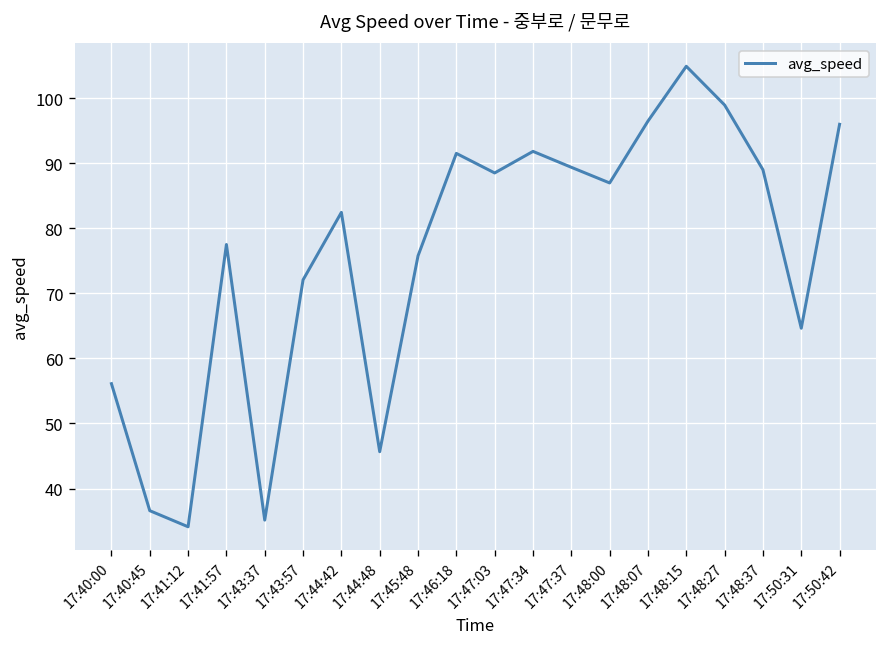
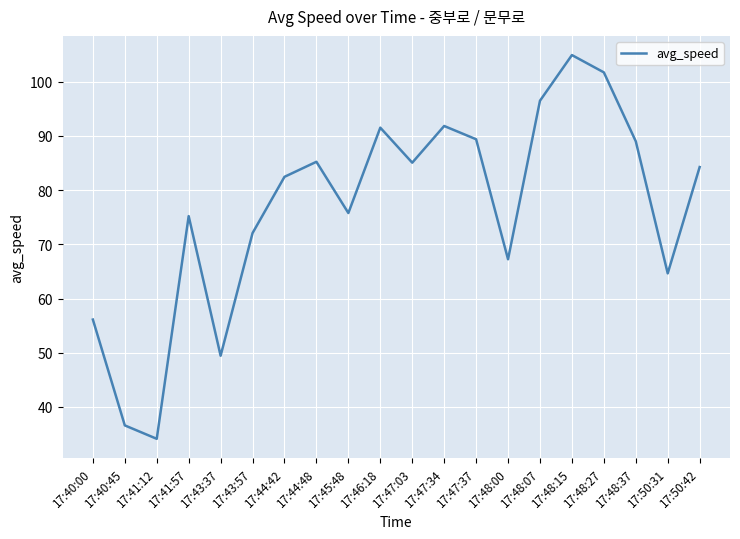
  {
    "17:40:00": 56,
    "17:40:45": 37,
    "17:41:12": 34,
-   "17:41:57": 78,
-   "17:43:37": 35,
+   "17:41:57": 75,
+   "17:43:37": 49,
    "17:43:57": 72,
    "17:44:42": 82,
-   "17:44:48": 46,
+   "17:44:48": 85,
    "17:45:48": 76,
    "17:46:18": 92,
-   "17:47:03": 89,
+   "17:47:03": 85,
    "17:47:34": 92,
    "17:47:37": 89,
-   "17:48:00": 87,
+   "17:48:00": 67,
    "17:48:07": 96,
    "17:48:15": 105,
-   "17:48:27": 99,
+   "17:48:27": 102,
    "17:48:37": 89,
    "17:50:31": 65,
-   "17:50:42": 96
+   "17:50:42": 84
  }
